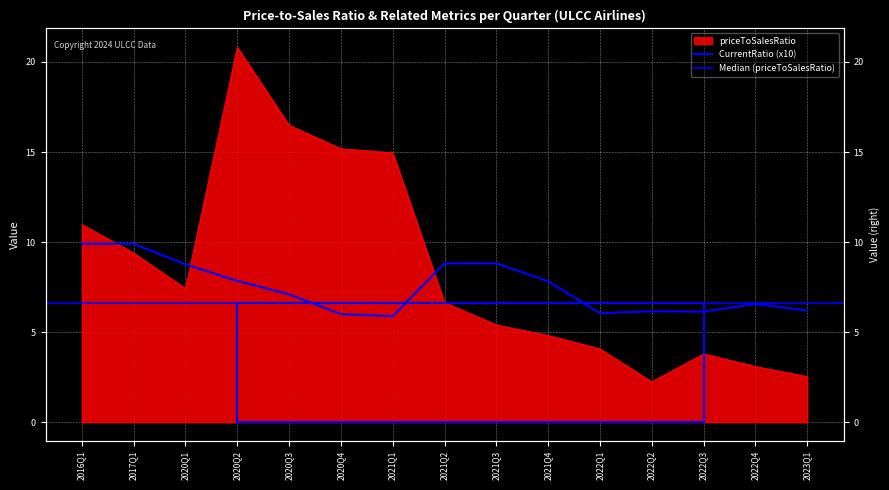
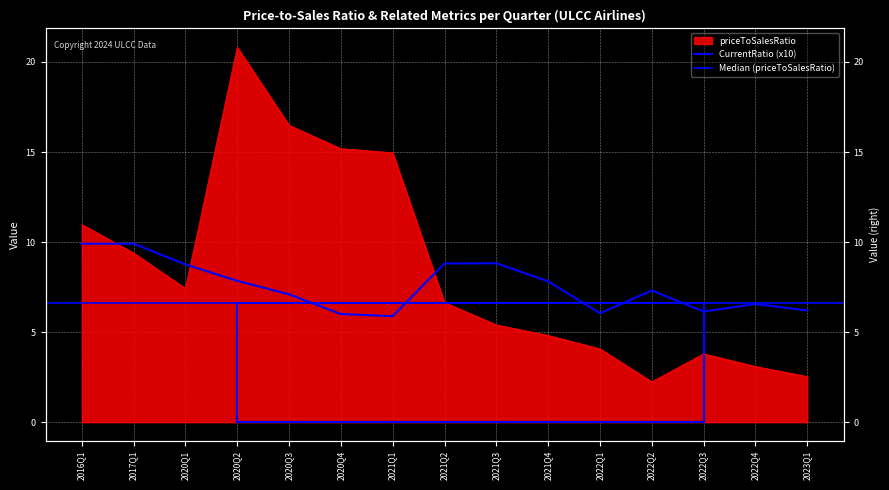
  {
    "priceToSalesRatio": {
      "2016Q1": 11.0,
      "2017Q1": 9.4,
      "2020Q1": 7.4,
      "2020Q2": 20.8,
      "2020Q3": 16.5,
      "2020Q4": 15.2,
      "2021Q1": 15.0,
      "2021Q2": 6.6,
      "2021Q3": 5.4,
      "2021Q4": 4.8,
      "2022Q1": 4.1,
      "2022Q2": 2.2,
      "2022Q3": 3.8,
      "2022Q4": 3.1,
      "2023Q1": 2.5
    },
    "CurrentRatio (x10)": {
      "2016Q1": 9.9,
      "2017Q1": 9.9,
      "2020Q1": 8.8,
      "2020Q2": 7.8,
      "2020Q3": 7.1,
      "2020Q4": 6.0,
      "2021Q1": 5.9,
      "2021Q2": 8.8,
      "2021Q3": 8.8,
      "2021Q4": 7.8,
      "2022Q1": 6.0,
-     "2022Q2": 6.2,
+     "2022Q2": 7.3,
      "2022Q3": 6.1,
      "2022Q4": 6.6,
      "2023Q1": 6.2
    }
  }
